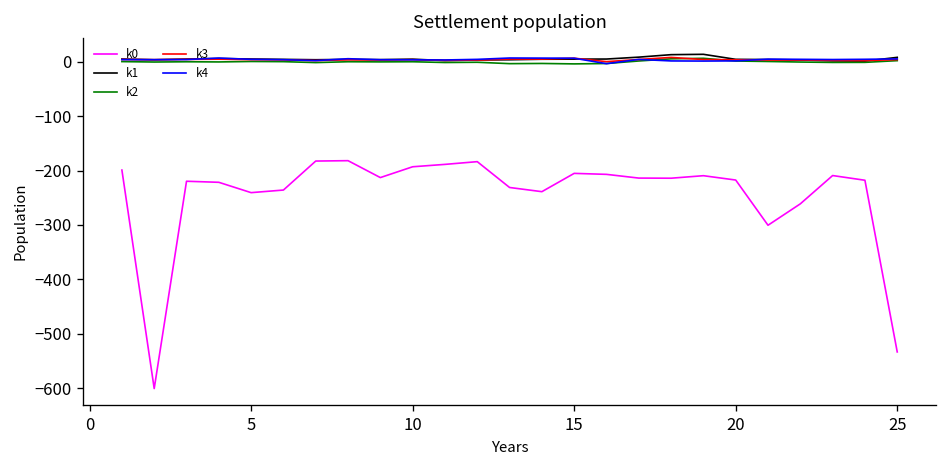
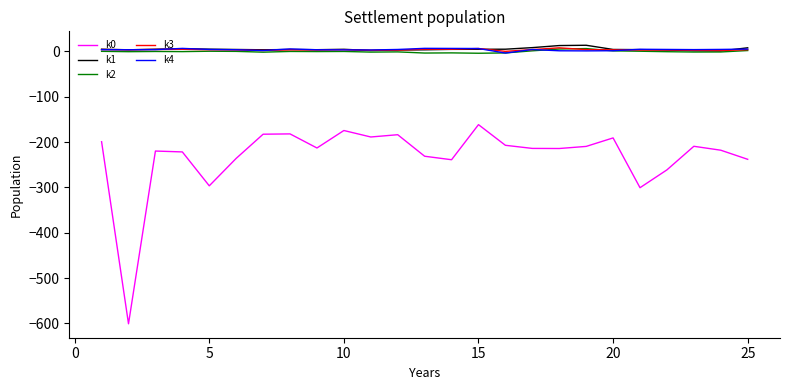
  {
    "k0": {
-     "5": -240,
-     "10": -190,
-     "15": -210,
-     "20": -220,
-     "25": -530
+     "5": -300,
+     "10": -170,
+     "15": -160,
+     "20": -190,
+     "25": -240
    },
    "k2": {
      "15": 0
    }
  }
